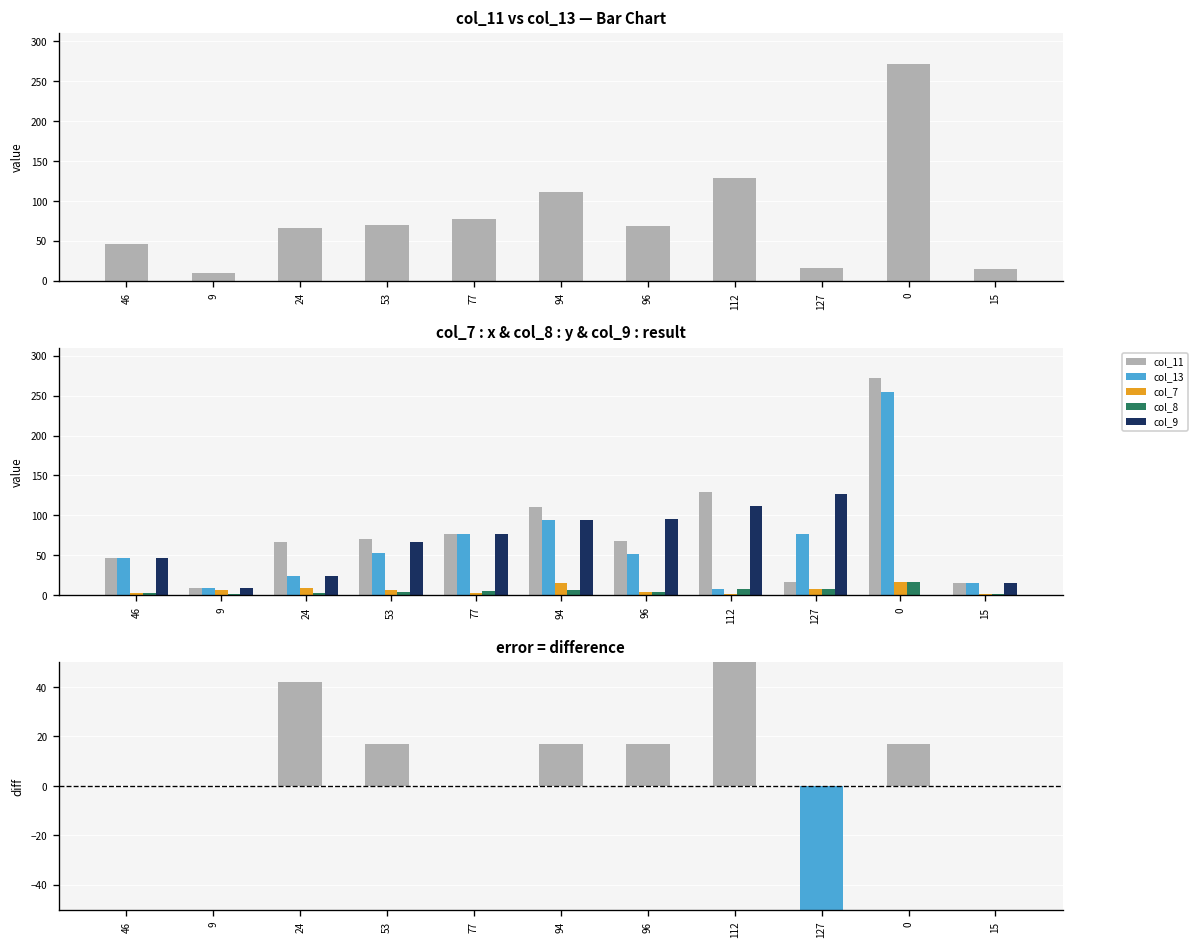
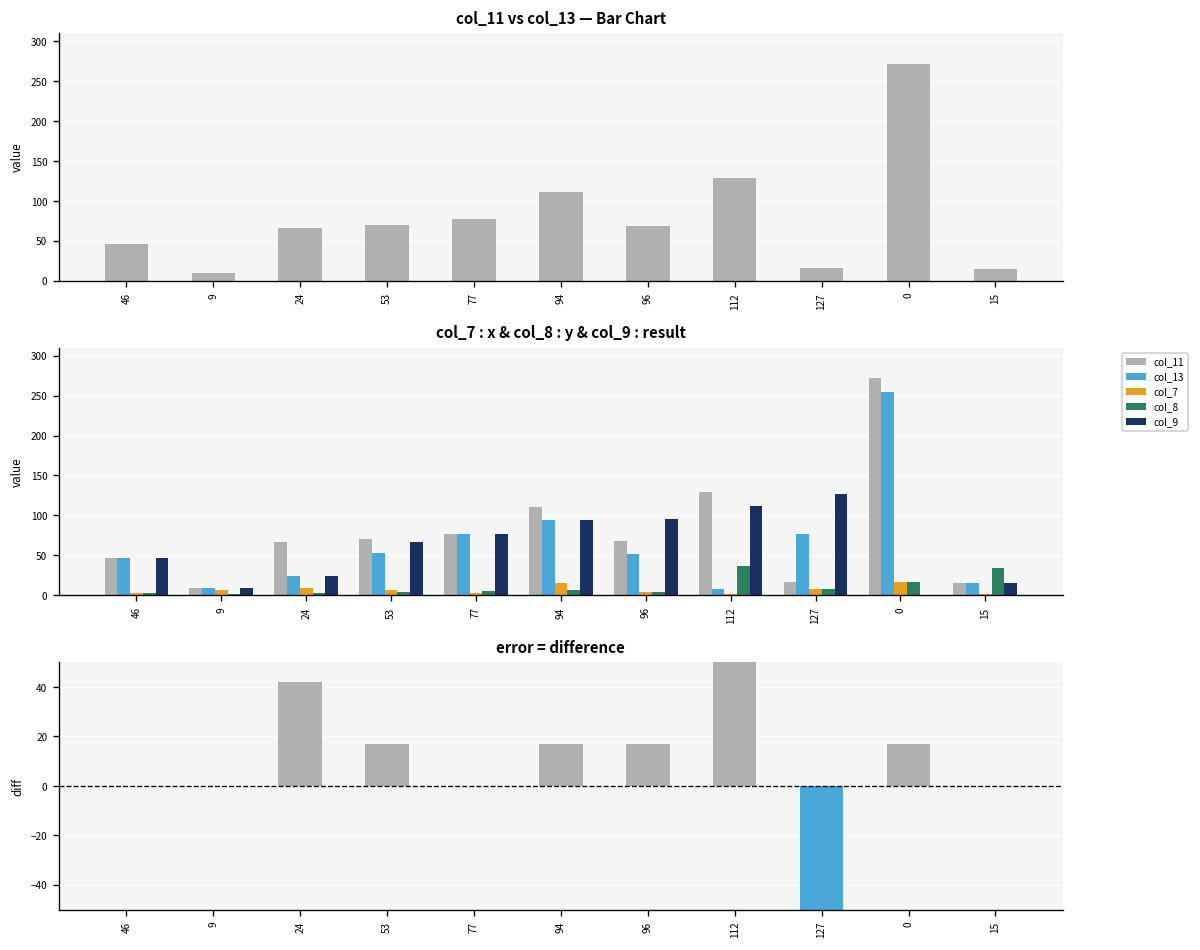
  {
    "col_11 vs col_13 — Bar Chart": {
      "46": 50,
      "9": 10,
      "24": 70,
      "53": 70,
      "77": 80,
      "94": 110,
      "96": 70,
      "112": 130,
      "127": 20,
      "0": 270,
      "15": 20
    },
    "col_7 : x & col_8 : y & col_9 : result": {
      "col_11": {
        "46": 50,
        "9": 10,
        "24": 70,
        "53": 70,
        "77": 80,
        "94": 110,
        "96": 70,
        "112": 130,
        "127": 20,
        "0": 270,
        "15": 20
      },
      "col_13": {
        "46": 50,
        "9": 10,
        "24": 20,
        "53": 50,
        "77": 80,
        "94": 90,
        "96": 50,
        "112": 10,
        "127": 80,
        "0": 260,
        "15": 20
      },
      "col_7": {
        "9": 10,
        "24": 10,
        "53": 10,
        "94": 20,
        "96": 0,
        "127": 10,
        "0": 20
      },
      "col_8": {
        "53": 0,
        "77": 10,
        "94": 10,
        "96": 0,
-       "112": 10,
+       "112": 40,
        "127": 10,
        "0": 20,
-       "15": 0
+       "15": 30
      },
      "col_9": {
        "46": 50,
        "9": 10,
        "24": 20,
        "53": 70,
        "77": 80,
        "94": 90,
        "96": 100,
        "112": 110,
        "127": 130,
        "0": 0,
        "15": 20
      }
    },
    "error = difference": {
      "46": 0,
      "9": 0,
      "24": 42,
      "53": 17,
      "77": 0,
      "94": 17,
      "96": 17,
      "0": 17,
      "15": 0
    }
  }
